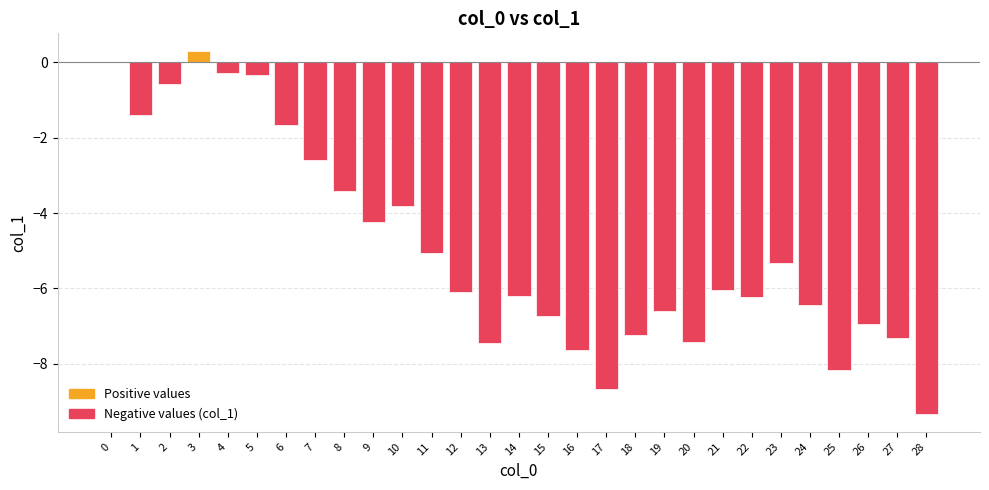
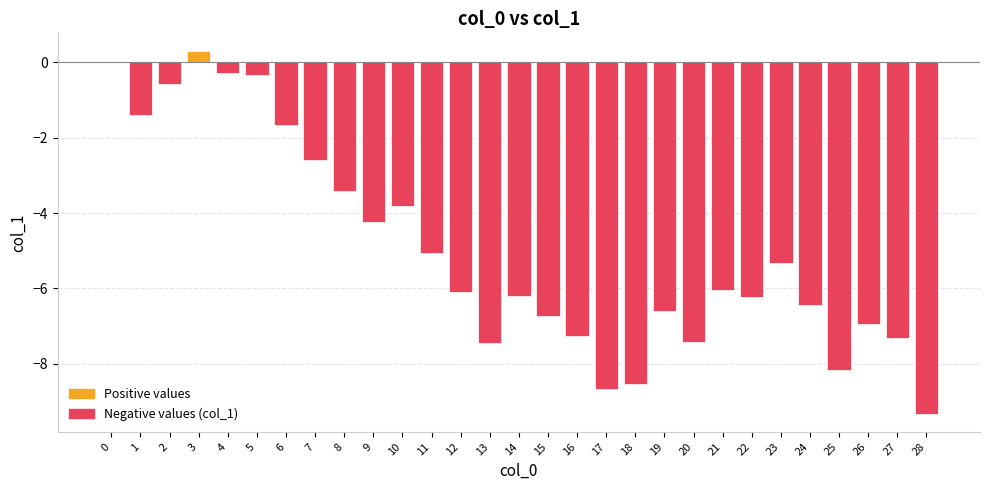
  {
    "0": 0.0,
    "1": -1.4,
    "2": -0.6,
    "3": 0.3,
    "4": -0.3,
    "5": -0.3,
    "6": -1.7,
    "7": -2.6,
    "8": -3.4,
    "9": -4.2,
    "10": -3.8,
    "11": -5.1,
    "12": -6.1,
    "13": -7.4,
    "14": -6.2,
    "15": -6.7,
-   "16": -7.6,
+   "16": -7.3,
    "17": -8.7,
-   "18": -7.2,
+   "18": -8.5,
    "19": -6.6,
    "20": -7.4,
    "21": -6.1,
    "22": -6.2,
    "23": -5.3,
    "24": -6.4,
    "25": -8.2,
    "26": -6.9,
    "27": -7.3,
    "28": -9.3
  }
